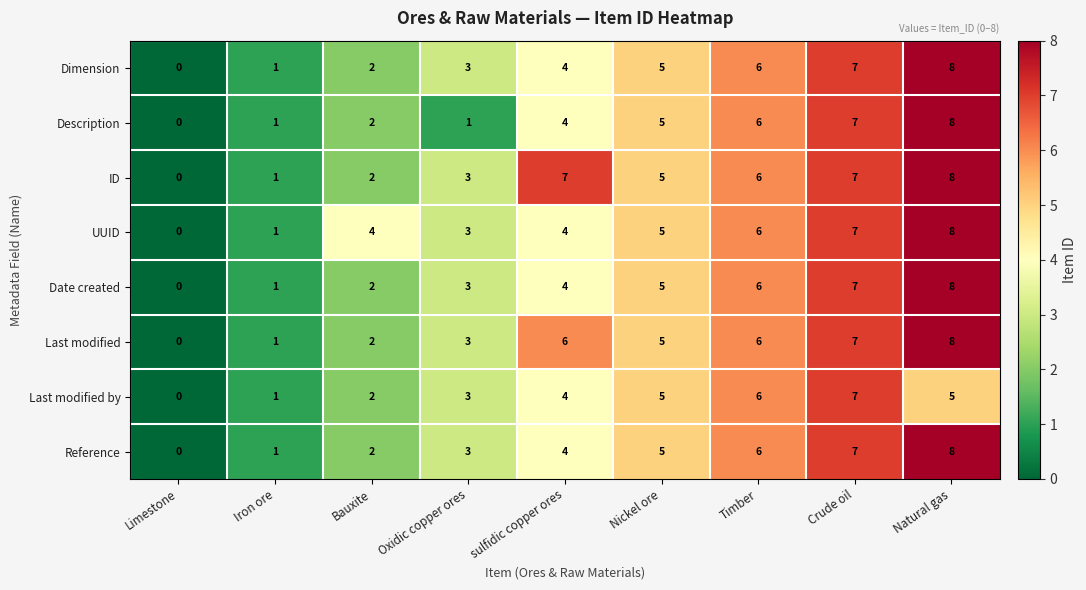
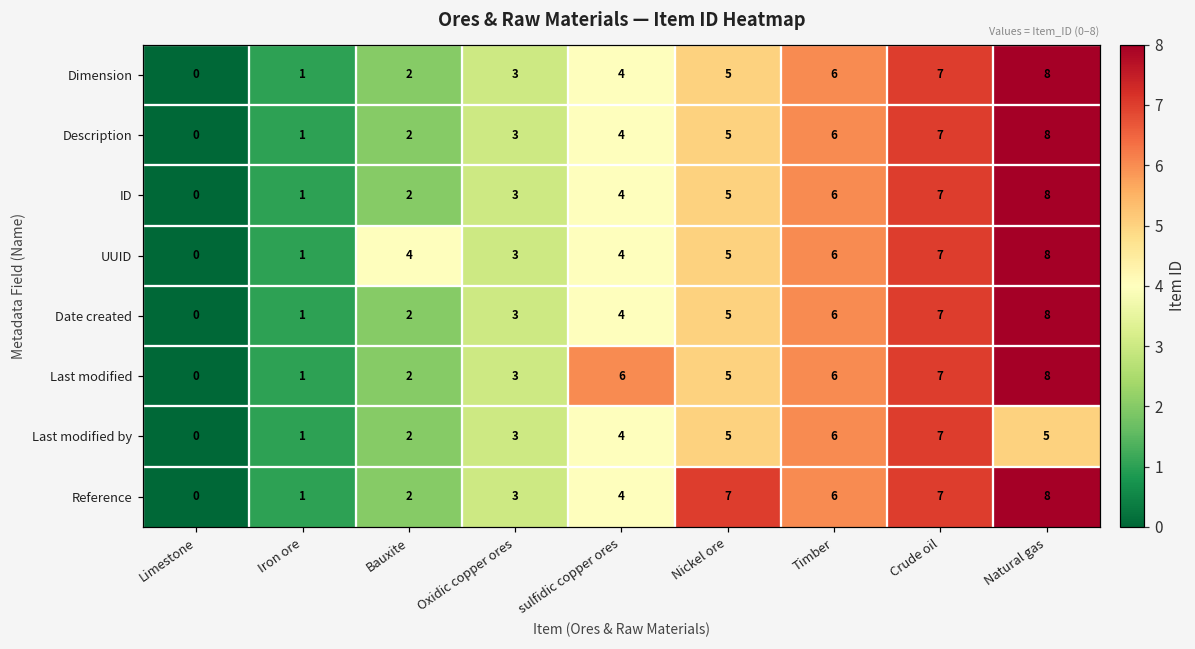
  {
    "Dimension": {
      "Limestone": 0,
      "Iron ore": 1,
      "Bauxite": 2,
      "Oxidic copper ores": 3,
      "sulfidic copper ores": 4,
      "Nickel ore": 5,
      "Timber": 6,
      "Crude oil": 7,
      "Natural gas": 8
    },
    "Description": {
      "Limestone": 0,
      "Iron ore": 1,
      "Bauxite": 2,
-     "Oxidic copper ores": 1,
+     "Oxidic copper ores": 3,
      "sulfidic copper ores": 4,
      "Nickel ore": 5,
      "Timber": 6,
      "Crude oil": 7,
      "Natural gas": 8
    },
    "ID": {
      "Limestone": 0,
      "Iron ore": 1,
      "Bauxite": 2,
      "Oxidic copper ores": 3,
-     "sulfidic copper ores": 7,
+     "sulfidic copper ores": 4,
      "Nickel ore": 5,
      "Timber": 6,
      "Crude oil": 7,
      "Natural gas": 8
    },
    "UUID": {
      "Limestone": 0,
      "Iron ore": 1,
      "Bauxite": 4,
      "Oxidic copper ores": 3,
      "sulfidic copper ores": 4,
      "Nickel ore": 5,
      "Timber": 6,
      "Crude oil": 7,
      "Natural gas": 8
    },
    "Date created": {
      "Limestone": 0,
      "Iron ore": 1,
      "Bauxite": 2,
      "Oxidic copper ores": 3,
      "sulfidic copper ores": 4,
      "Nickel ore": 5,
      "Timber": 6,
      "Crude oil": 7,
      "Natural gas": 8
    },
    "Last modified": {
      "Limestone": 0,
      "Iron ore": 1,
      "Bauxite": 2,
      "Oxidic copper ores": 3,
      "sulfidic copper ores": 6,
      "Nickel ore": 5,
      "Timber": 6,
      "Crude oil": 7,
      "Natural gas": 8
    },
    "Last modified by": {
      "Limestone": 0,
      "Iron ore": 1,
      "Bauxite": 2,
      "Oxidic copper ores": 3,
      "sulfidic copper ores": 4,
      "Nickel ore": 5,
      "Timber": 6,
      "Crude oil": 7,
      "Natural gas": 5
    },
    "Reference": {
      "Limestone": 0,
      "Iron ore": 1,
      "Bauxite": 2,
      "Oxidic copper ores": 3,
      "sulfidic copper ores": 4,
-     "Nickel ore": 5,
+     "Nickel ore": 7,
      "Timber": 6,
      "Crude oil": 7,
      "Natural gas": 8
    }
  }
